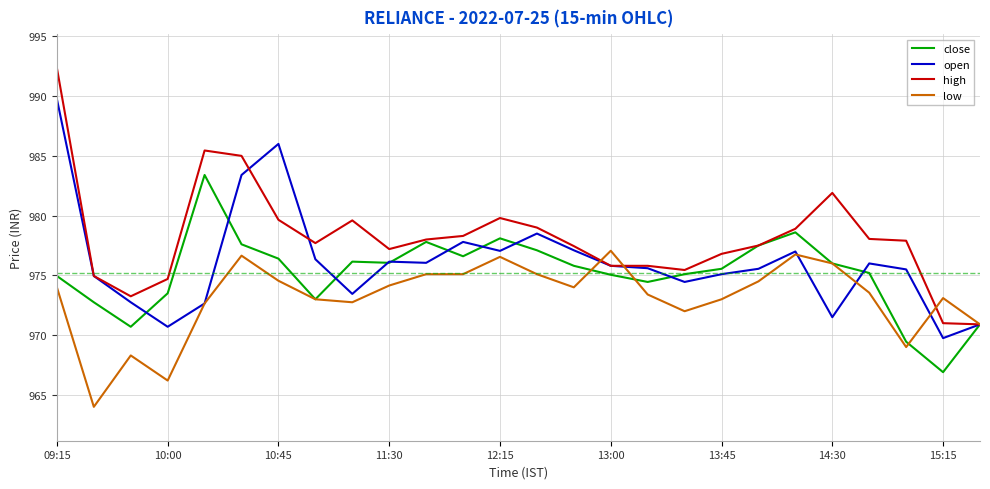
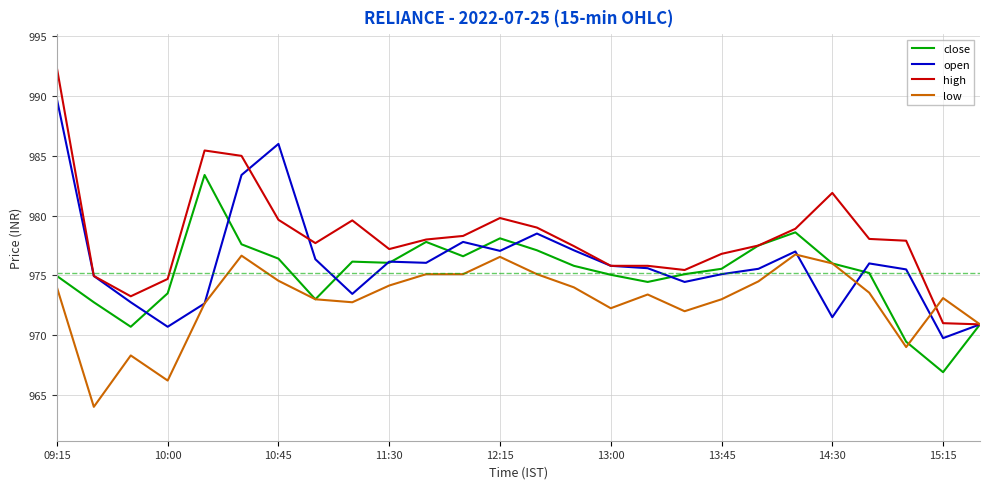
  {
    "close": {
      "09:15": 975.0,
      "10:00": 973.5,
      "10:45": 976.4,
      "12:15": 978.1,
      "13:00": 975.1,
      "13:45": 975.6,
      "15:15": 966.9
    },
    "open": {
      "09:15": 989.8,
      "10:00": 970.7,
      "10:45": 986.0,
      "12:15": 977.1,
      "13:45": 975.1,
      "14:30": 971.5,
      "15:15": 969.8
    },
    "high": {
      "09:15": 992.4,
      "10:00": 974.7,
      "10:45": 979.7,
      "11:30": 977.2,
      "12:15": 979.8,
      "13:45": 976.8,
      "14:30": 981.9,
      "15:15": 971.0
    },
    "low": {
      "09:15": 974.0,
      "10:00": 966.2,
      "10:45": 974.6,
      "11:30": 974.2,
      "12:15": 976.6,
-     "13:00": 977.1,
+     "13:00": 972.3,
      "13:45": 973.0,
      "15:15": 973.1
    }
  }
